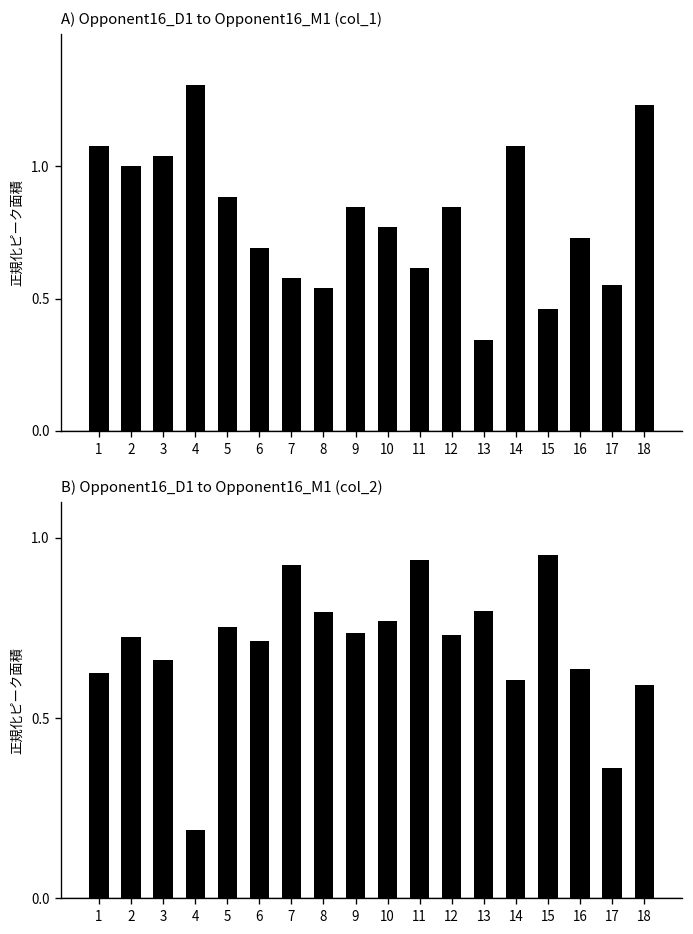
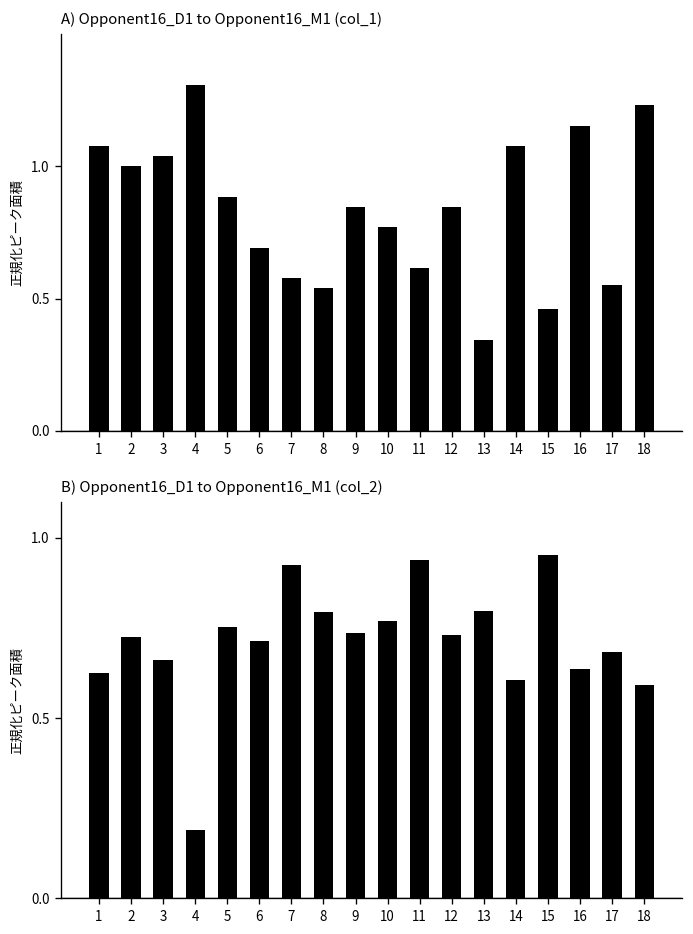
  {
    "A) Opponent16_D1 to Opponent16_M1 (col_1)": {
      "1": 1.08,
      "2": 1.00,
      "3": 1.04,
      "4": 1.31,
      "5": 0.88,
      "6": 0.69,
      "7": 0.58,
      "8": 0.54,
      "9": 0.85,
      "10": 0.77,
      "11": 0.62,
      "12": 0.85,
      "13": 0.35,
      "14": 1.08,
      "15": 0.46,
-     "16": 0.73,
+     "16": 1.15,
      "17": 0.55,
      "18": 1.23
    },
    "B) Opponent16_D1 to Opponent16_M1 (col_2)": {
      "1": 0.63,
      "2": 0.73,
      "3": 0.66,
      "4": 0.19,
      "5": 0.75,
      "6": 0.71,
      "7": 0.93,
      "8": 0.80,
      "9": 0.74,
      "10": 0.77,
      "11": 0.94,
      "12": 0.73,
      "13": 0.80,
      "14": 0.61,
      "15": 0.95,
      "16": 0.64,
-     "17": 0.36,
+     "17": 0.68,
      "18": 0.59
    }
  }
